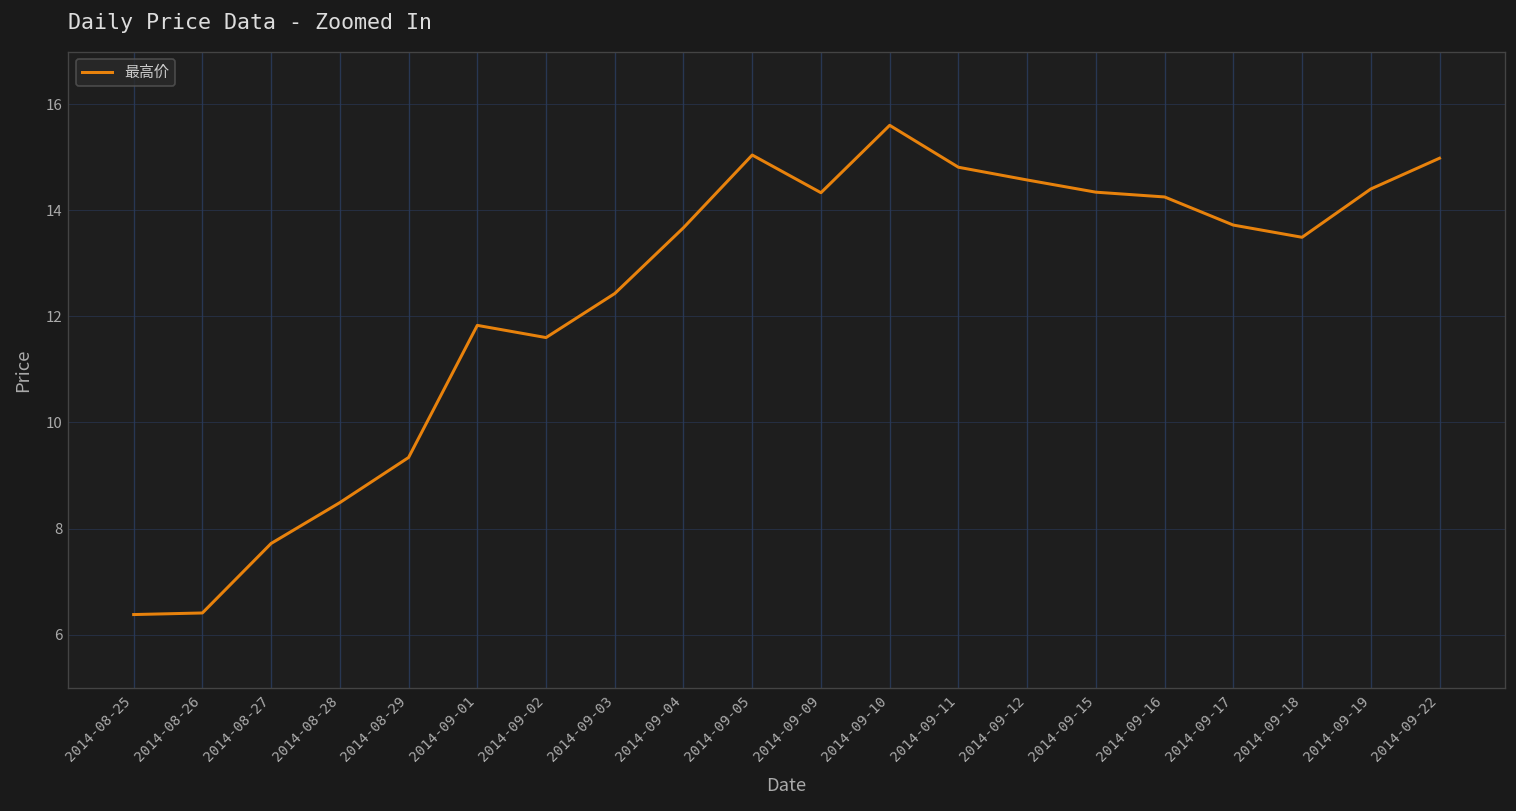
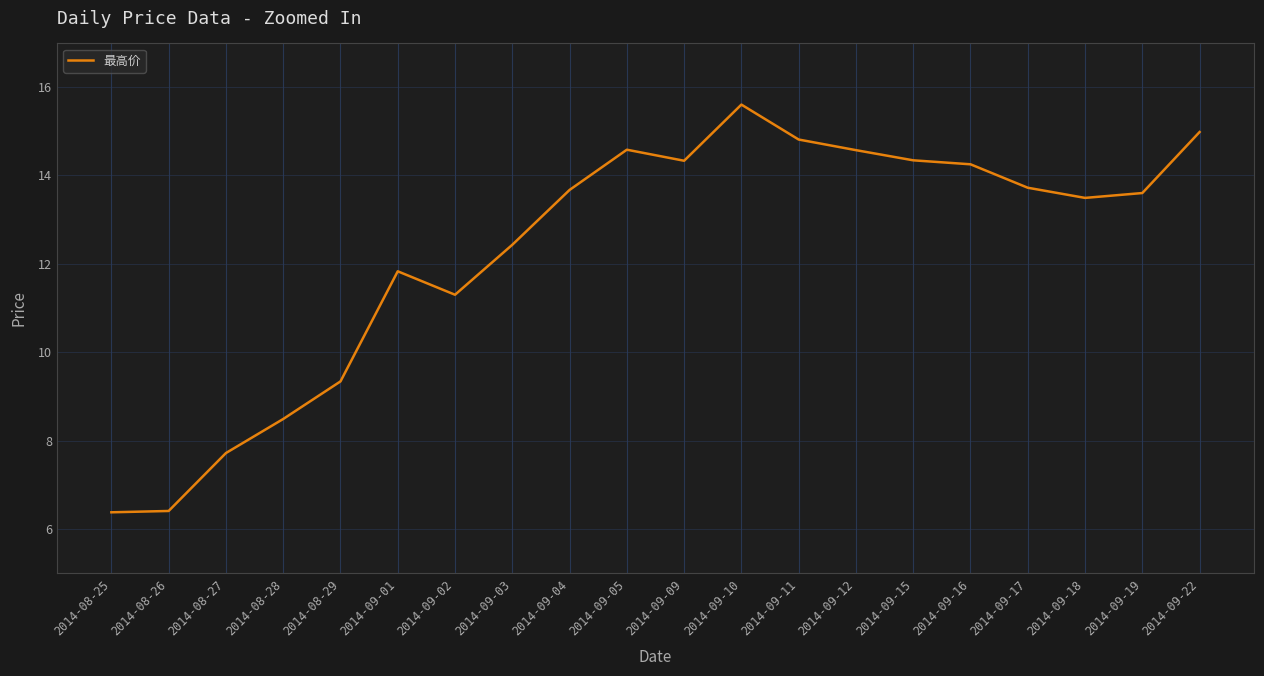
  {
    "2014-08-25": 6.4,
    "2014-08-26": 6.4,
    "2014-08-27": 7.7,
    "2014-08-28": 8.5,
    "2014-08-29": 9.3,
    "2014-09-01": 11.8,
-   "2014-09-02": 11.6,
+   "2014-09-02": 11.3,
    "2014-09-03": 12.4,
    "2014-09-04": 13.7,
-   "2014-09-05": 15.0,
+   "2014-09-05": 14.6,
    "2014-09-09": 14.3,
    "2014-09-10": 15.6,
    "2014-09-11": 14.8,
    "2014-09-12": 14.6,
    "2014-09-15": 14.3,
    "2014-09-16": 14.3,
    "2014-09-17": 13.7,
    "2014-09-18": 13.5,
-   "2014-09-19": 14.4,
+   "2014-09-19": 13.6,
    "2014-09-22": 15.0
  }
